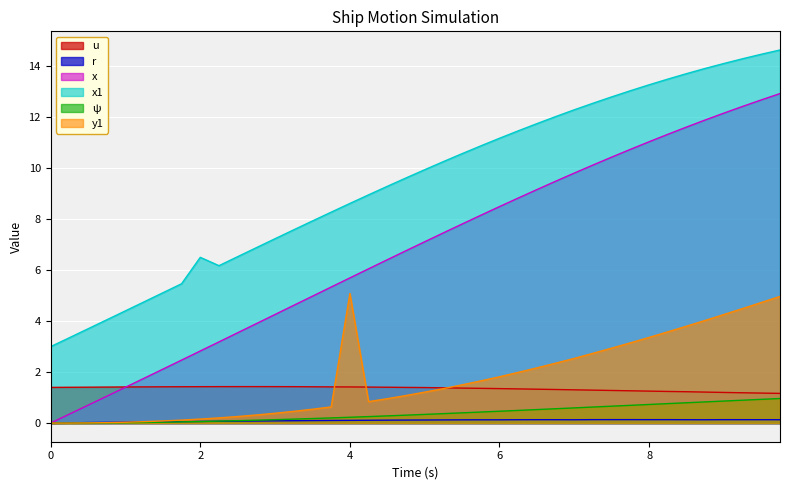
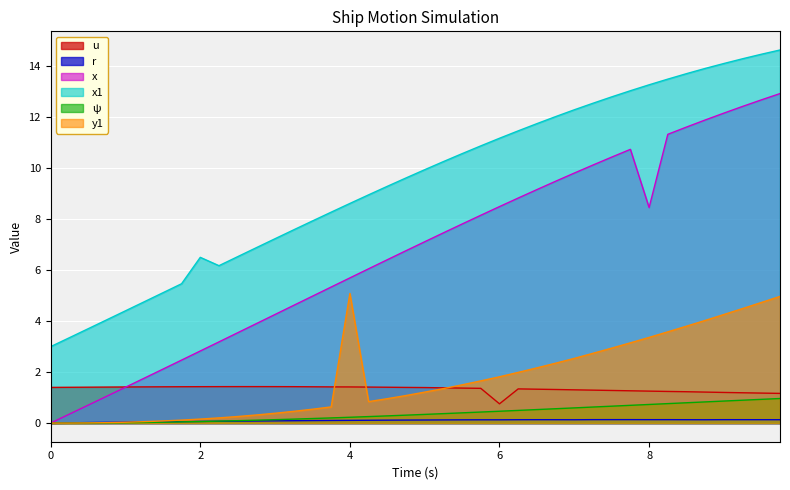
  {
    "u": {
      "0": 1.4,
      "2": 1.4,
      "4": 1.4,
-     "6": 1.4,
+     "6": 0.8,
      "8": 1.3
    },
    "r": {
      "4": 0.1,
      "6": 0.1,
      "8": 0.1
    },
    "x": {
      "2": 2.8,
      "4": 5.7,
      "6": 8.5,
-     "8": 11.0
+     "8": 8.5
    },
    "x1": {
      "0": 3.0,
      "2": 6.5,
      "4": 8.6,
      "6": 11.2,
      "8": 13.3
    },
    "ψ": {
      "4": 0.2,
      "6": 0.5,
      "8": 0.7
    },
    "y1": {
      "4": 5.1,
      "6": 1.8,
      "8": 3.4
    }
  }
